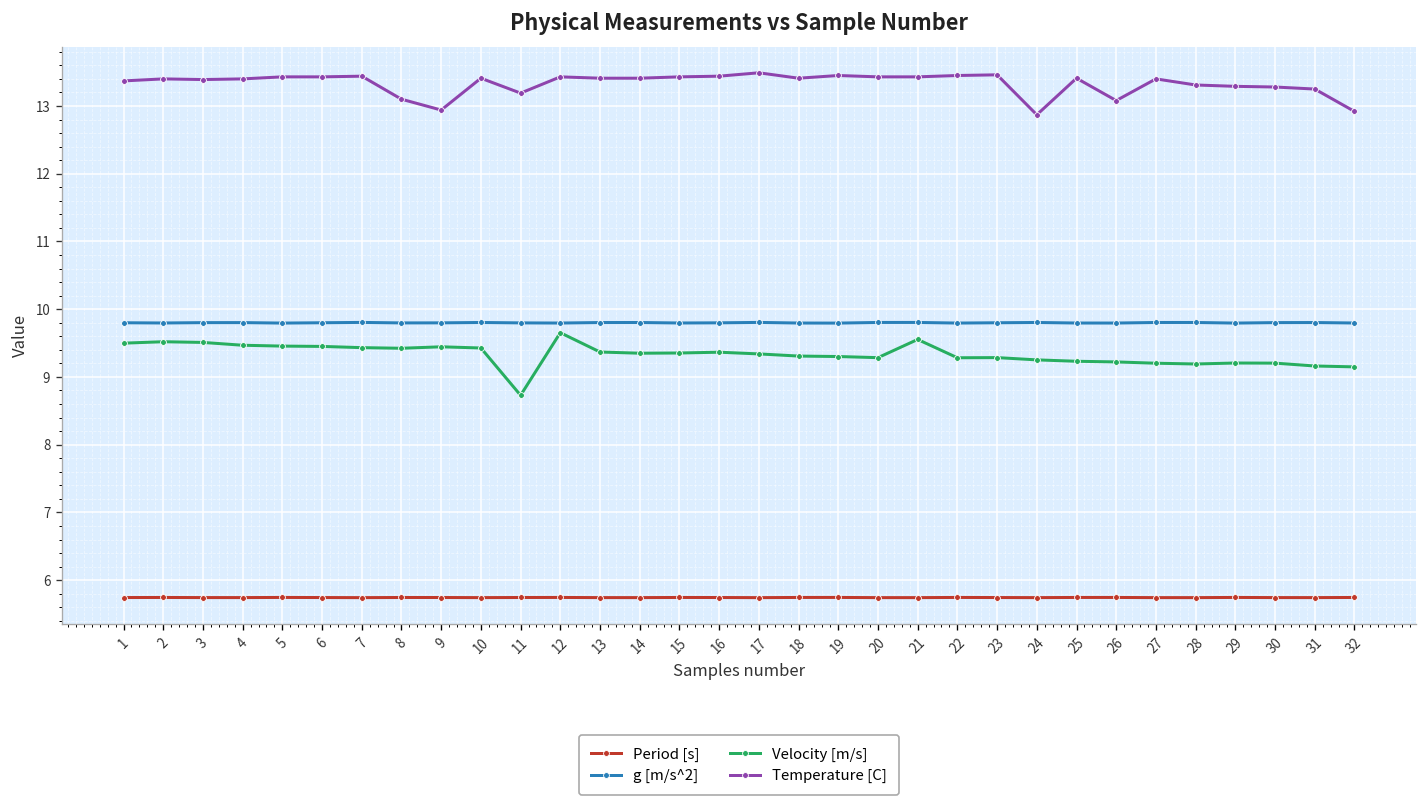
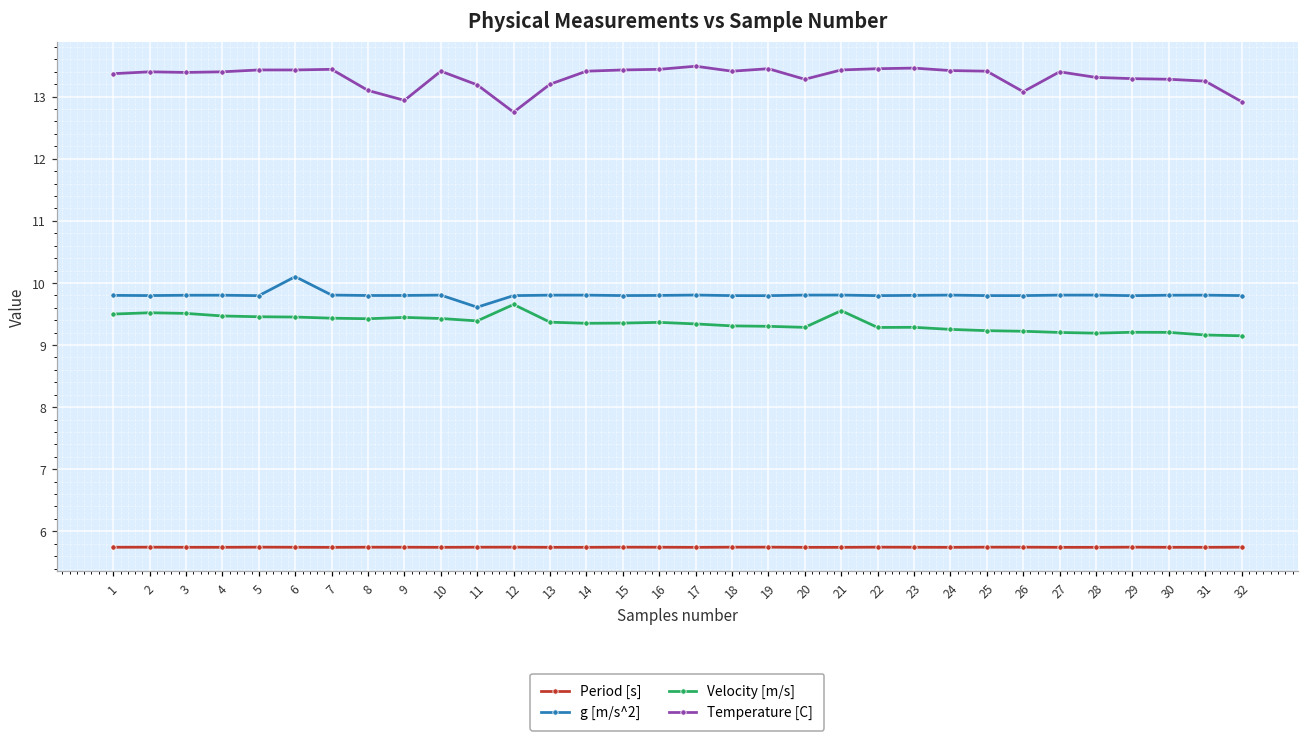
  {
    "Period [s]": {
      "1": 5.7,
      "2": 5.7,
      "3": 5.7,
      "4": 5.7,
      "5": 5.7,
      "6": 5.7,
      "7": 5.7,
      "8": 5.7,
      "9": 5.7,
      "10": 5.7,
      "11": 5.7,
      "12": 5.7,
      "13": 5.7,
      "14": 5.7,
      "15": 5.7,
      "16": 5.7,
      "17": 5.7,
      "18": 5.7,
      "19": 5.7,
      "20": 5.7,
      "21": 5.7,
      "22": 5.7,
      "23": 5.7,
      "24": 5.7,
      "25": 5.7,
      "26": 5.7,
      "27": 5.7,
      "28": 5.7,
      "29": 5.7,
      "30": 5.7,
      "31": 5.7,
      "32": 5.7
    },
    "g [m/s^2]": {
      "1": 9.8,
      "2": 9.8,
      "3": 9.8,
      "4": 9.8,
      "5": 9.8,
-     "6": 9.8,
+     "6": 10.1,
      "7": 9.8,
      "8": 9.8,
      "9": 9.8,
      "10": 9.8,
-     "11": 9.8,
+     "11": 9.6,
      "12": 9.8,
      "13": 9.8,
      "14": 9.8,
      "15": 9.8,
      "16": 9.8,
      "17": 9.8,
      "18": 9.8,
      "19": 9.8,
      "20": 9.8,
      "21": 9.8,
      "22": 9.8,
      "23": 9.8,
      "24": 9.8,
      "25": 9.8,
      "26": 9.8,
      "27": 9.8,
      "28": 9.8,
      "29": 9.8,
      "30": 9.8,
      "31": 9.8,
      "32": 9.8
    },
    "Velocity [m/s]": {
      "1": 9.5,
      "2": 9.5,
      "3": 9.5,
      "4": 9.5,
      "5": 9.5,
      "6": 9.5,
      "7": 9.4,
      "8": 9.4,
      "9": 9.4,
      "10": 9.4,
-     "11": 8.7,
+     "11": 9.4,
      "12": 9.7,
      "13": 9.4,
      "14": 9.4,
      "15": 9.4,
      "16": 9.4,
      "17": 9.3,
      "18": 9.3,
      "19": 9.3,
      "20": 9.3,
      "21": 9.6,
      "22": 9.3,
      "23": 9.3,
      "24": 9.3,
      "25": 9.2,
      "26": 9.2,
      "27": 9.2,
      "28": 9.2,
      "29": 9.2,
      "30": 9.2,
      "31": 9.2,
      "32": 9.1
    },
    "Temperature [C]": {
      "1": 13.4,
      "2": 13.4,
      "3": 13.4,
      "4": 13.4,
      "5": 13.4,
      "6": 13.4,
      "7": 13.4,
      "8": 13.1,
      "9": 12.9,
      "10": 13.4,
      "11": 13.2,
-     "12": 13.4,
-     "13": 13.4,
+     "12": 12.8,
+     "13": 13.2,
      "14": 13.4,
      "15": 13.4,
      "16": 13.4,
      "17": 13.5,
      "18": 13.4,
      "19": 13.5,
-     "20": 13.4,
+     "20": 13.3,
      "21": 13.4,
      "22": 13.5,
      "23": 13.5,
-     "24": 12.9,
+     "24": 13.4,
      "25": 13.4,
      "26": 13.1,
      "27": 13.4,
      "28": 13.3,
      "29": 13.3,
      "30": 13.3,
      "31": 13.3,
      "32": 12.9
    }
  }
